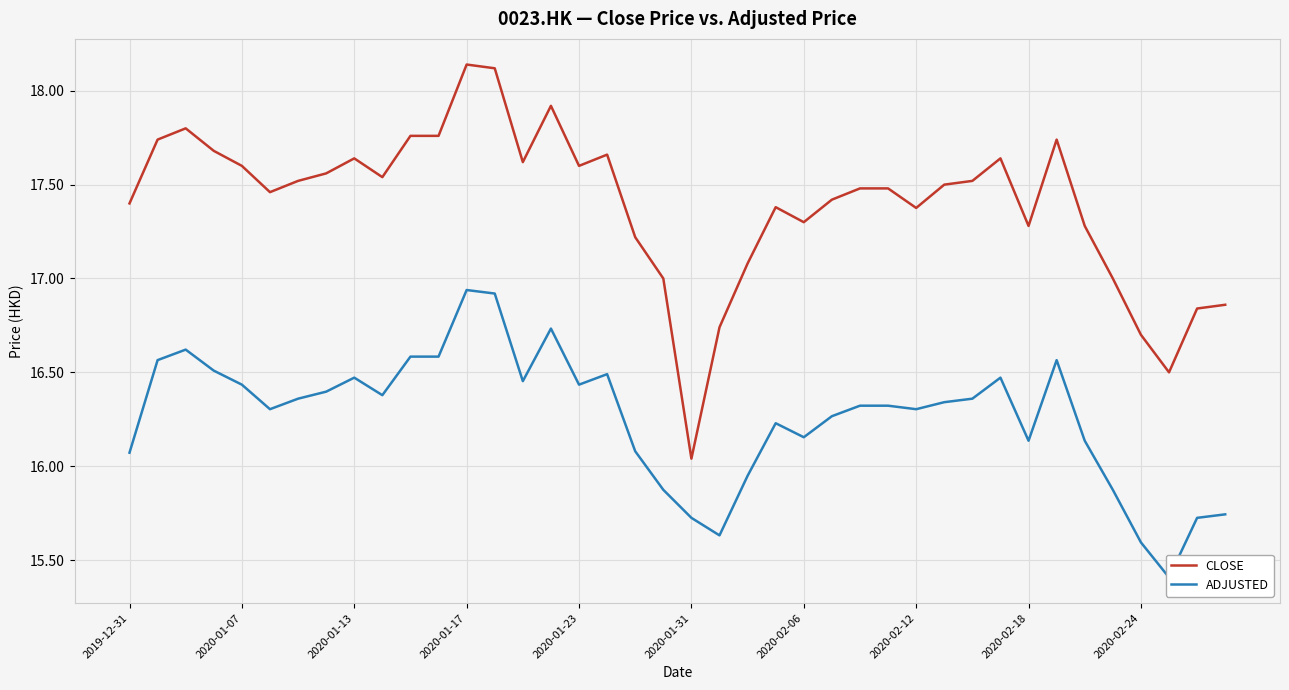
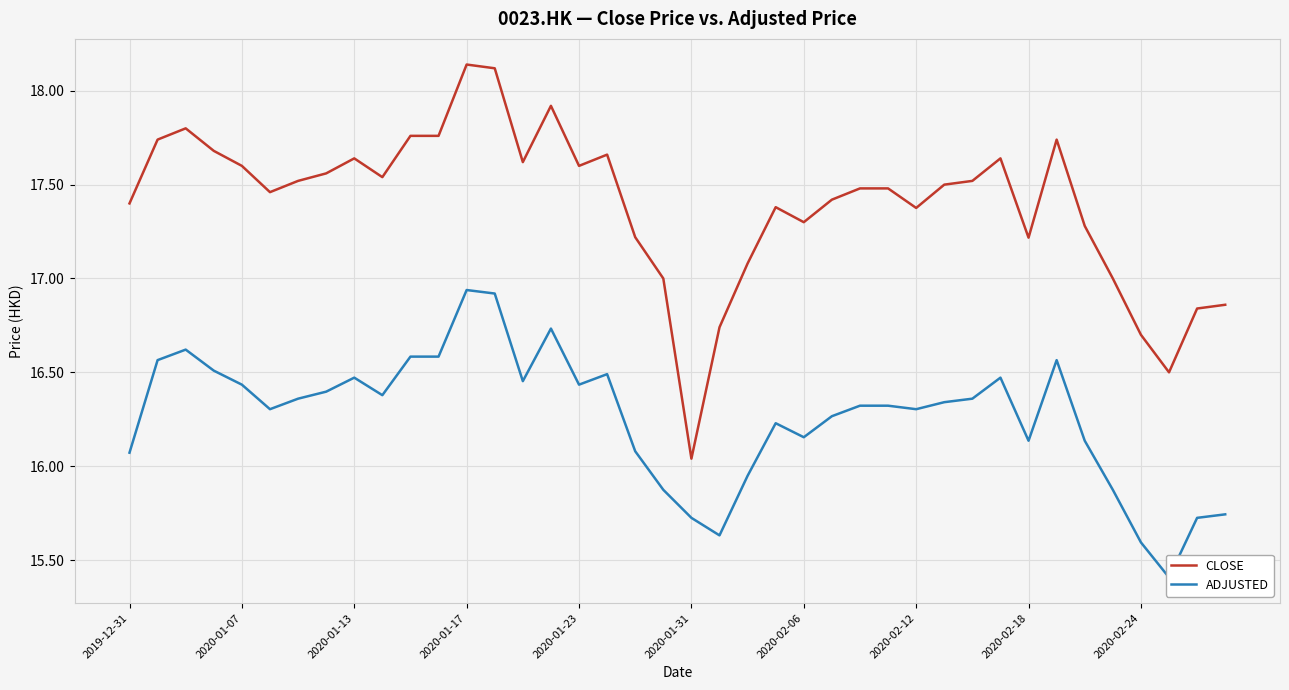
  {
    "CLOSE": {
      "2019-12-31": 17.40,
      "2020-01-07": 17.60,
      "2020-01-13": 17.64,
      "2020-01-17": 18.14,
      "2020-01-23": 17.60,
      "2020-01-31": 16.04,
      "2020-02-06": 17.30,
      "2020-02-12": 17.38,
-     "2020-02-18": 17.28,
+     "2020-02-18": 17.22,
      "2020-02-24": 16.70
    },
    "ADJUSTED": {
      "2019-12-31": 16.07,
      "2020-01-07": 16.43,
      "2020-01-13": 16.47,
      "2020-01-17": 16.94,
      "2020-01-23": 16.43,
      "2020-01-31": 15.72,
      "2020-02-06": 16.15,
      "2020-02-12": 16.30,
      "2020-02-18": 16.14,
      "2020-02-24": 15.59
    }
  }
